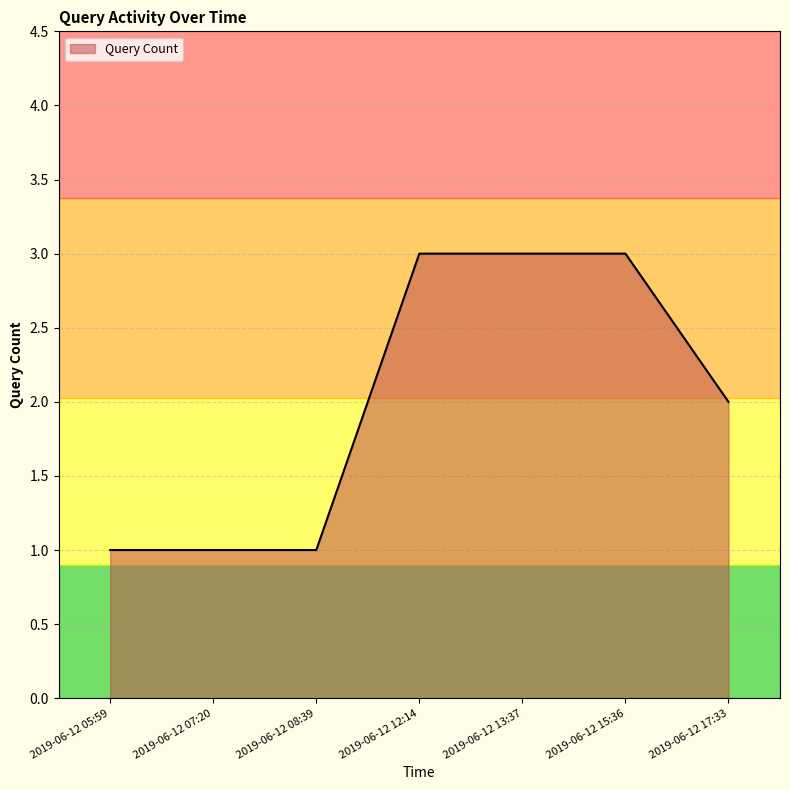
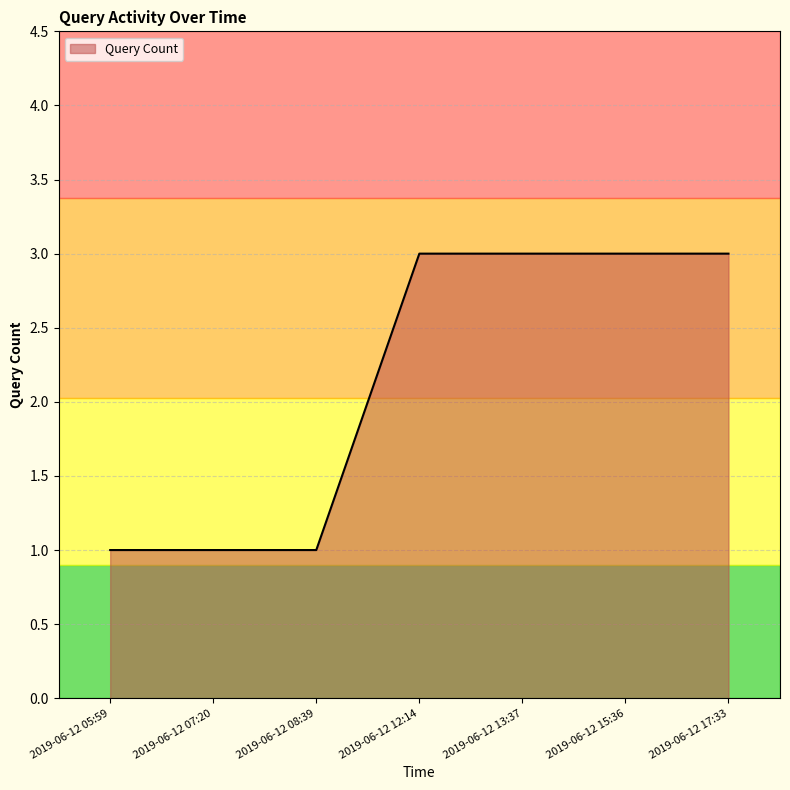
  {
    "2019-06-12 05:59": 1,
    "2019-06-12 07:20": 1,
    "2019-06-12 08:39": 1,
    "2019-06-12 12:14": 3,
    "2019-06-12 13:37": 3,
    "2019-06-12 15:36": 3,
-   "2019-06-12 17:33": 2
+   "2019-06-12 17:33": 3
  }
